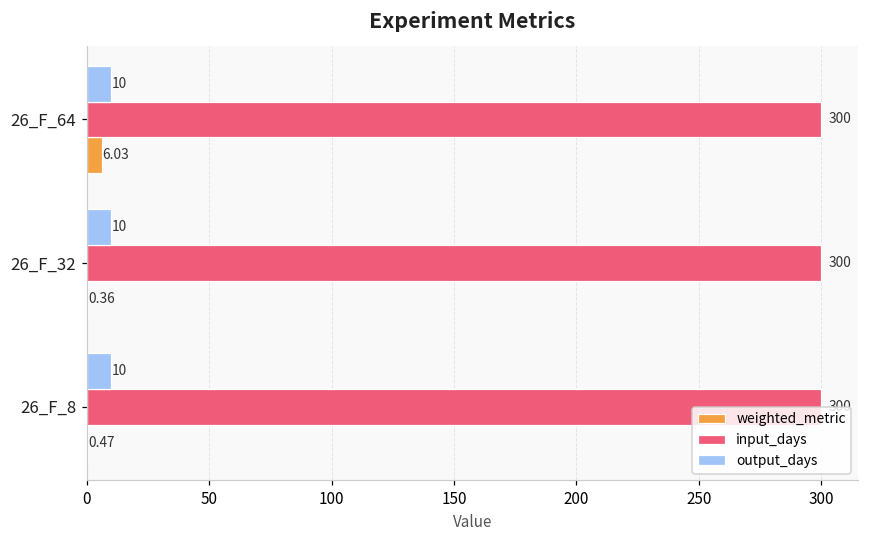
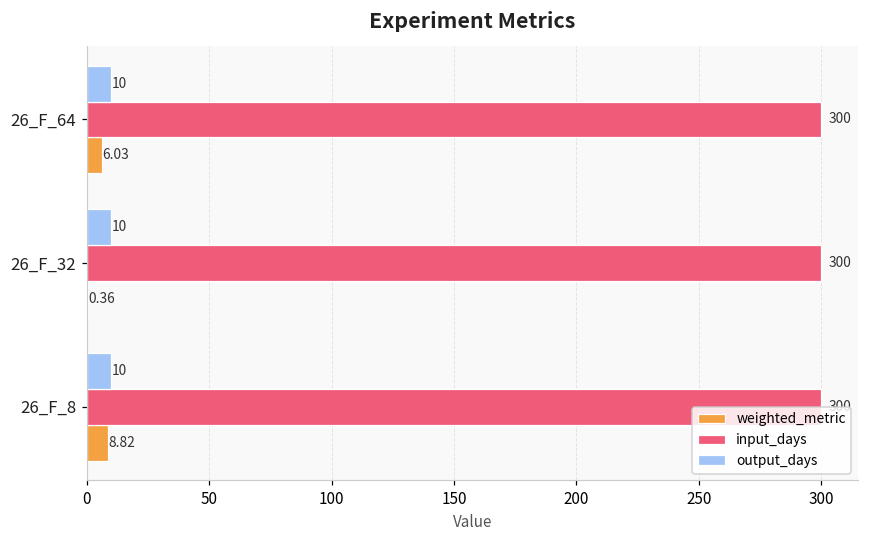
  {
    "weighted_metric": {
      "26_F_64": 6.03,
      "26_F_32": 0.36,
-     "26_F_8": 0.47
+     "26_F_8": 8.82
    },
    "input_days": {
      "26_F_64": 300,
      "26_F_32": 300
    },
    "output_days": {
      "26_F_64": 10,
      "26_F_32": 10,
      "26_F_8": 10
    }
  }
